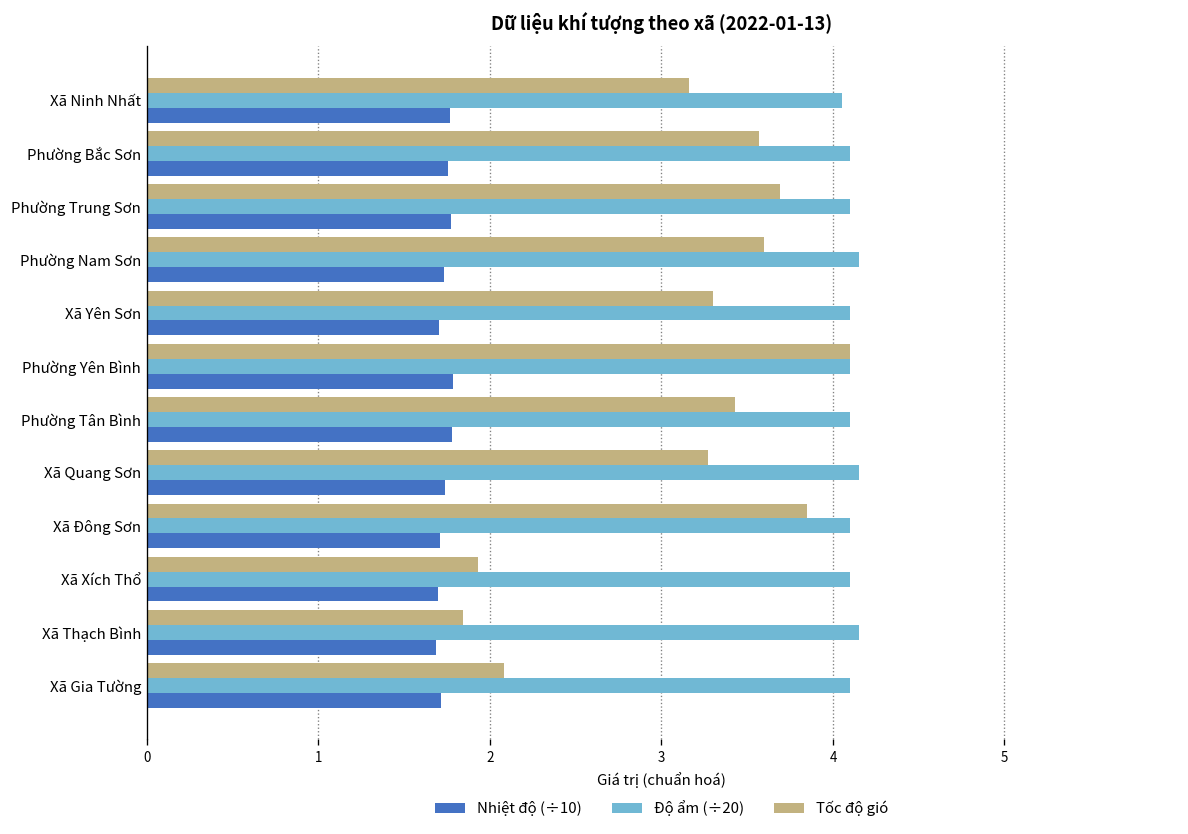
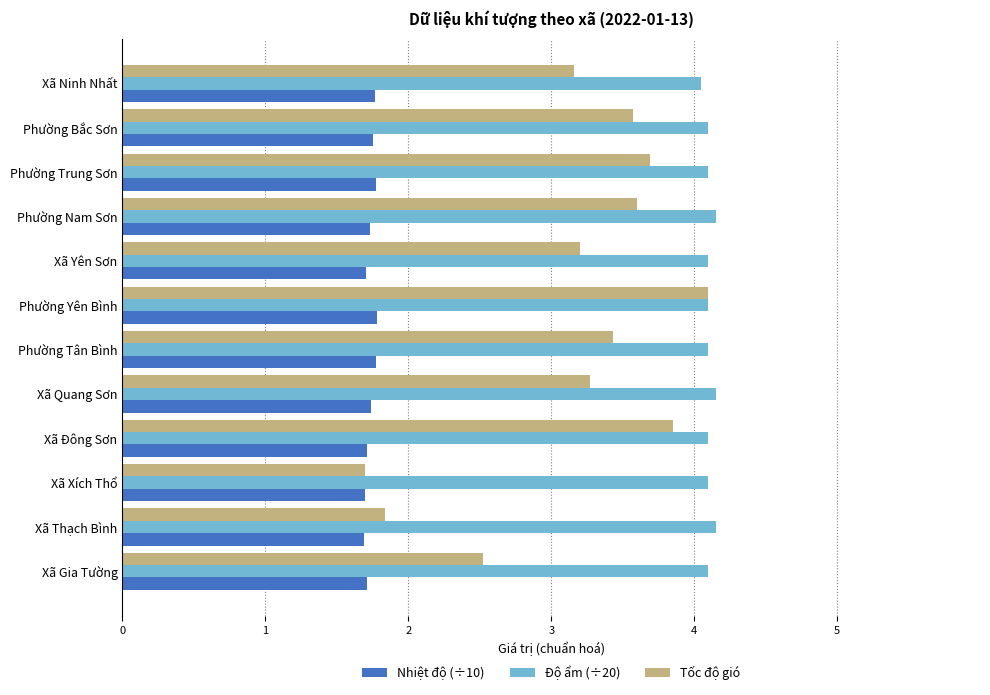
  {
    "Nhiệt độ (÷10)": {
      "Xã Ninh Nhất": 1.77,
      "Phường Bắc Sơn": 1.76,
      "Phường Trung Sơn": 1.78,
      "Phường Nam Sơn": 1.73,
      "Xã Yên Sơn": 1.70,
      "Phường Yên Bình": 1.78,
      "Phường Tân Bình": 1.78,
      "Xã Quang Sơn": 1.74,
      "Xã Đông Sơn": 1.71,
      "Xã Xích Thổ": 1.70,
      "Xã Thạch Bình": 1.69,
      "Xã Gia Tường": 1.71
    },
    "Độ ẩm (÷20)": {
      "Xã Ninh Nhất": 4.05,
      "Phường Bắc Sơn": 4.10,
      "Phường Trung Sơn": 4.10,
      "Phường Nam Sơn": 4.15,
      "Xã Yên Sơn": 4.10,
      "Phường Yên Bình": 4.10,
      "Phường Tân Bình": 4.10,
      "Xã Quang Sơn": 4.15,
      "Xã Đông Sơn": 4.10,
      "Xã Xích Thổ": 4.10,
      "Xã Thạch Bình": 4.15,
      "Xã Gia Tường": 4.10
    },
    "Tốc độ gió": {
      "Xã Ninh Nhất": 3.16,
      "Phường Bắc Sơn": 3.57,
      "Phường Trung Sơn": 3.69,
      "Phường Nam Sơn": 3.60,
-     "Xã Yên Sơn": 3.3,
+     "Xã Yên Sơn": 3.2,
      "Phường Yên Bình": 4.10,
      "Phường Tân Bình": 3.43,
      "Xã Quang Sơn": 3.27,
      "Xã Đông Sơn": 3.85,
-     "Xã Xích Thổ": 1.93,
+     "Xã Xích Thổ": 1.70,
      "Xã Thạch Bình": 1.84,
-     "Xã Gia Tường": 2.08
+     "Xã Gia Tường": 2.52
    }
  }
